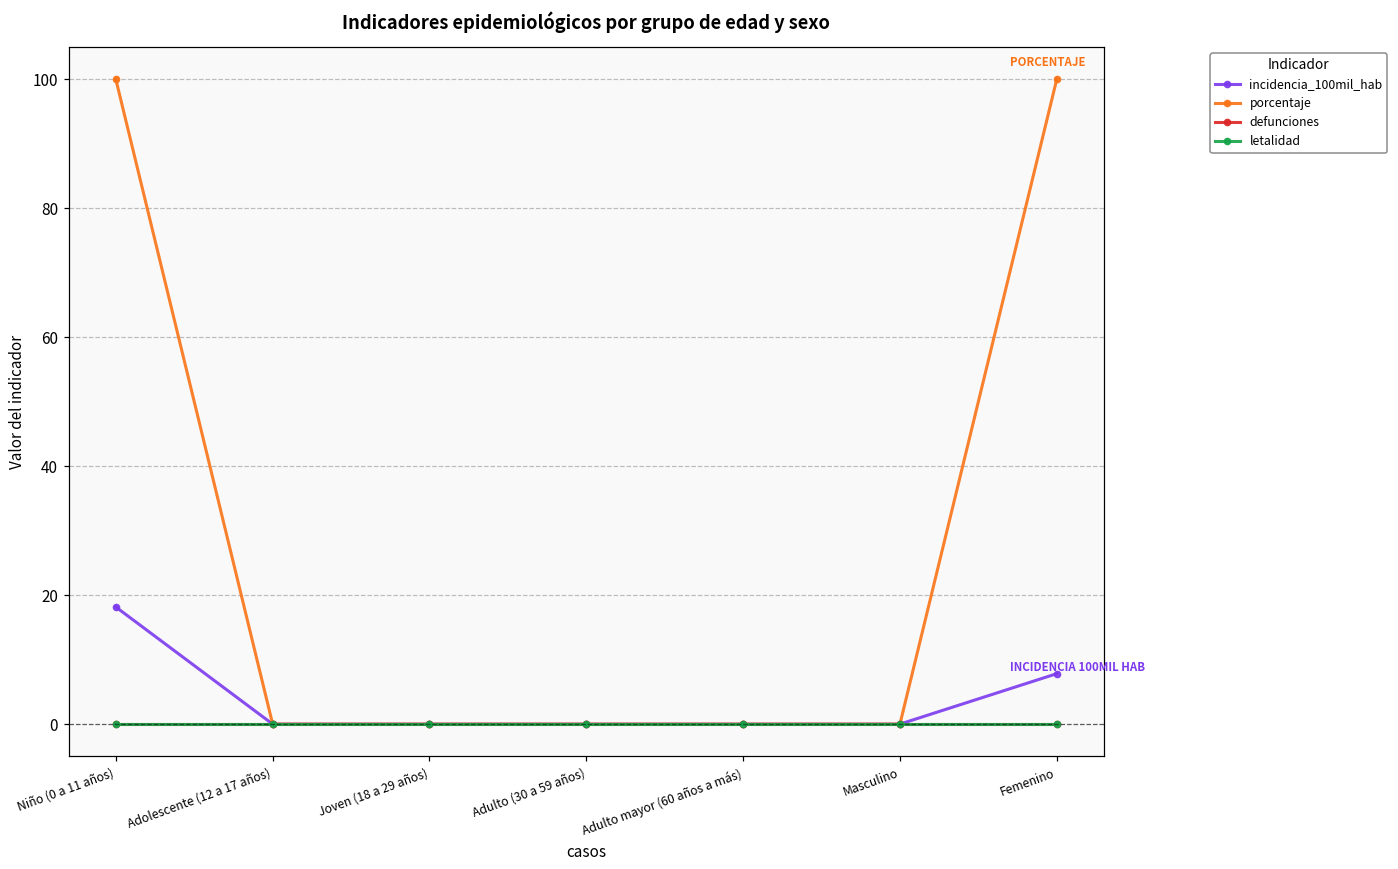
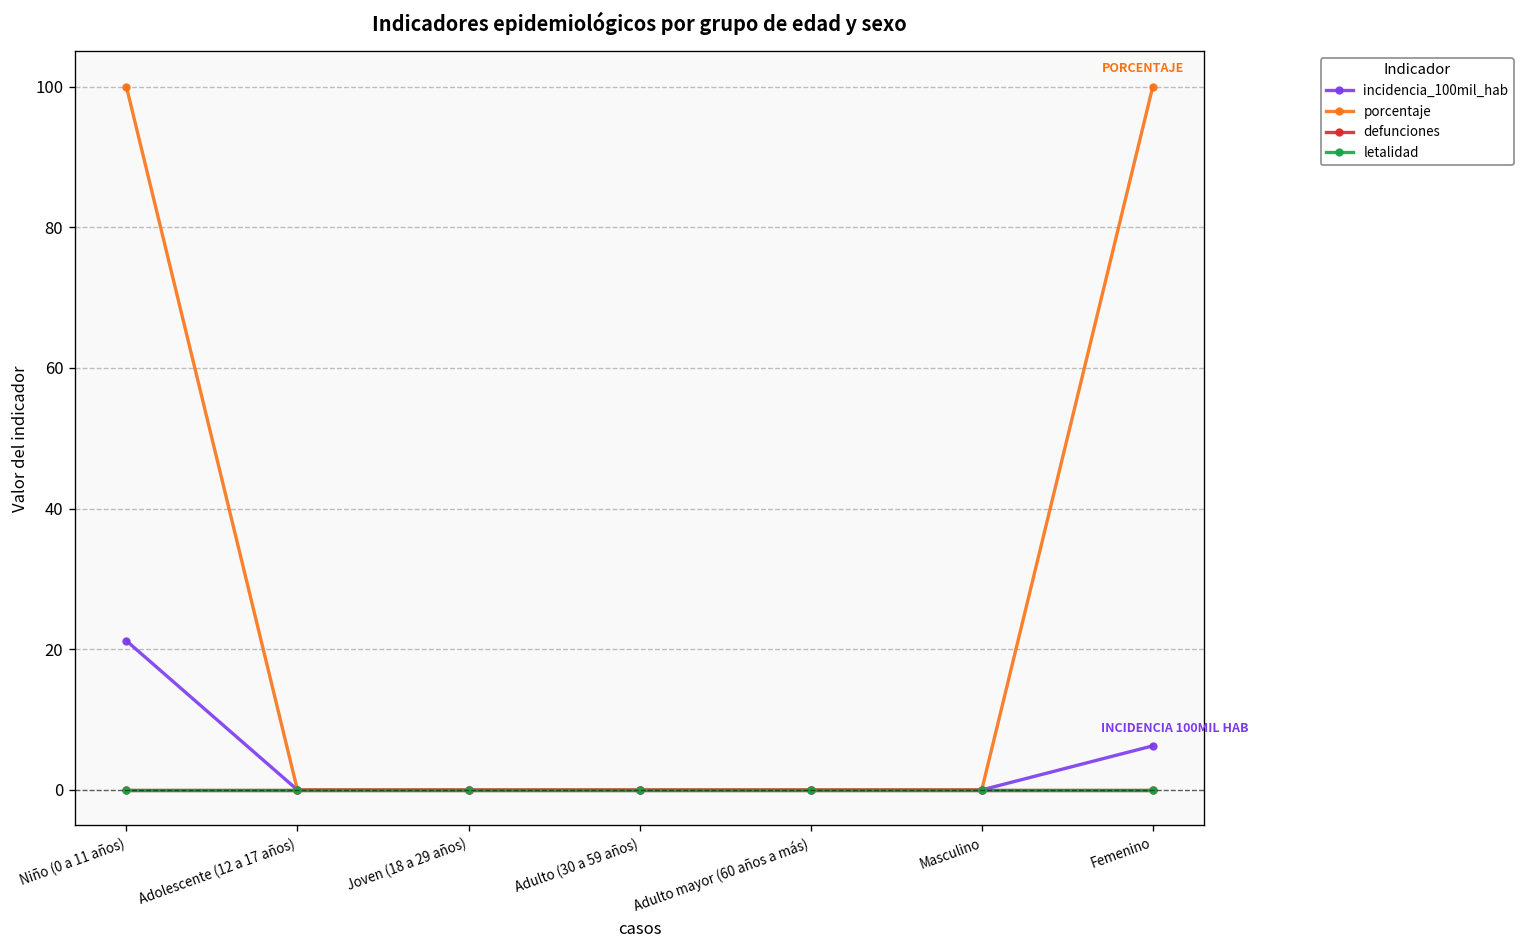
  {
    "incidencia_100mil_hab": {
-     "Niño (0 a 11 años)": 18,
-     "Femenino": 8
+     "Niño (0 a 11 años)": 21,
+     "Femenino": 6
    },
    "porcentaje": {
      "Niño (0 a 11 años)": 100,
      "Femenino": 100
    },
    "letalidad": {
      "Niño (0 a 11 años)": 0,
      "Femenino": 0
    }
  }
